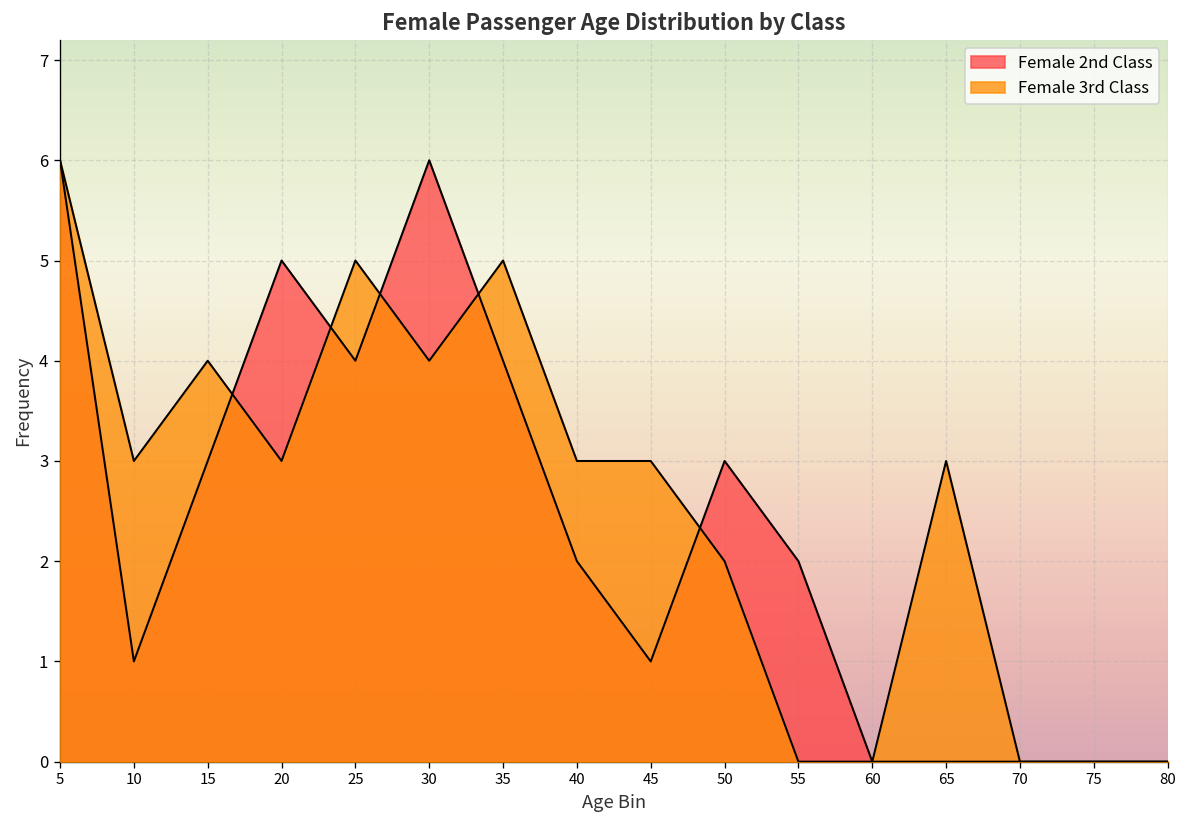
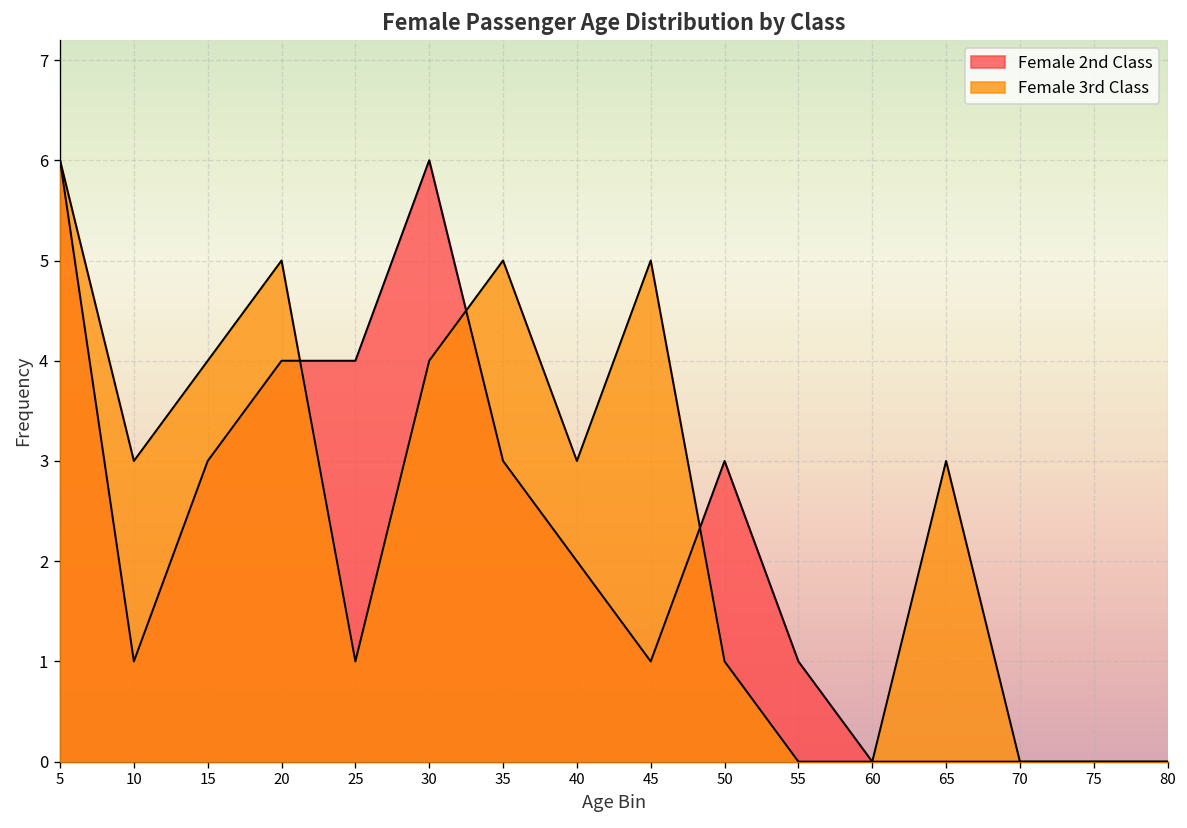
  {
    "Female 2nd Class": {
      "10": 1,
      "15": 3,
-     "20": 5,
+     "20": 4,
      "25": 4,
      "30": 6,
-     "35": 4,
+     "35": 3,
      "40": 2,
      "45": 1,
      "50": 3,
-     "55": 2,
+     "55": 1,
      "65": 0
    },
    "Female 3rd Class": {
      "10": 3,
      "15": 4,
-     "20": 3,
-     "25": 5,
+     "20": 5,
+     "25": 1,
      "30": 4,
      "35": 5,
      "40": 3,
-     "45": 3,
-     "50": 2,
+     "45": 5,
+     "50": 1,
      "55": 0,
      "65": 3
    }
  }
